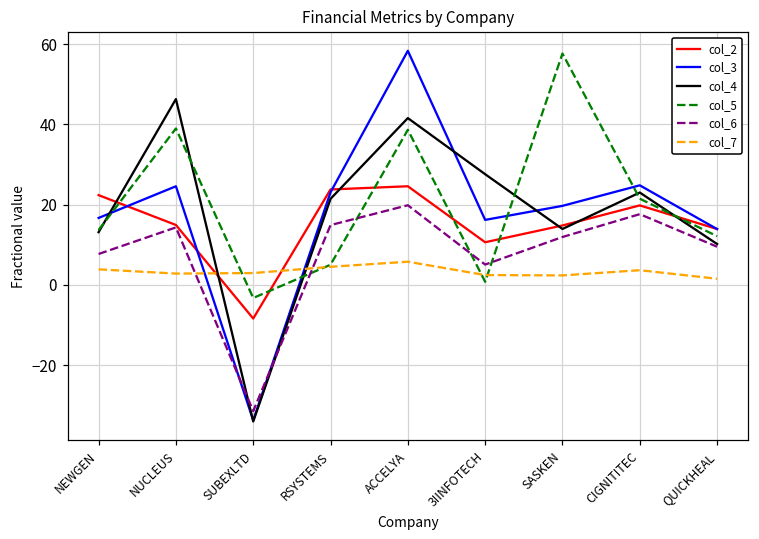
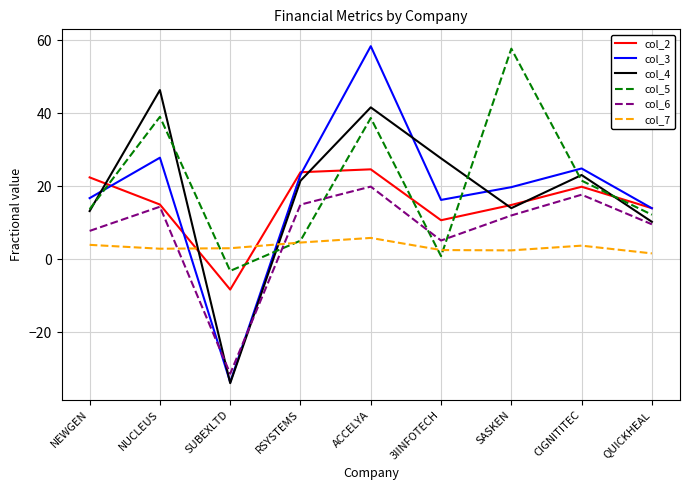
  {
    "col_2": {
      "NEWGEN": 22,
      "SUBEXLTD": -8,
      "RSYSTEMS": 24,
      "ACCELYA": 25,
      "3IINFOTECH": 11,
      "SASKEN": 15,
      "CIGNITITEC": 20
    },
    "col_3": {
      "NEWGEN": 17,
-     "NUCLEUS": 25,
+     "NUCLEUS": 28,
      "RSYSTEMS": 23,
      "ACCELYA": 58,
      "3IINFOTECH": 16,
      "SASKEN": 20,
      "CIGNITITEC": 25
    },
    "col_4": {
      "NUCLEUS": 46,
      "RSYSTEMS": 21,
      "ACCELYA": 42,
      "3IINFOTECH": 28,
      "SASKEN": 14,
      "CIGNITITEC": 23
    },
    "col_5": {
      "NUCLEUS": 39,
      "SUBEXLTD": -3,
      "ACCELYA": 39,
      "3IINFOTECH": 1,
      "SASKEN": 58,
      "CIGNITITEC": 21,
      "QUICKHEAL": 12
    },
    "col_6": {
      "NEWGEN": 8,
      "SUBEXLTD": -31,
      "RSYSTEMS": 15,
      "ACCELYA": 20,
      "3IINFOTECH": 5,
      "SASKEN": 12,
      "CIGNITITEC": 18
    },
    "col_7": {
      "NEWGEN": 4,
      "NUCLEUS": 3,
      "SUBEXLTD": 3,
      "ACCELYA": 6,
      "3IINFOTECH": 2,
      "SASKEN": 2,
      "CIGNITITEC": 4,
      "QUICKHEAL": 2
    }
  }
